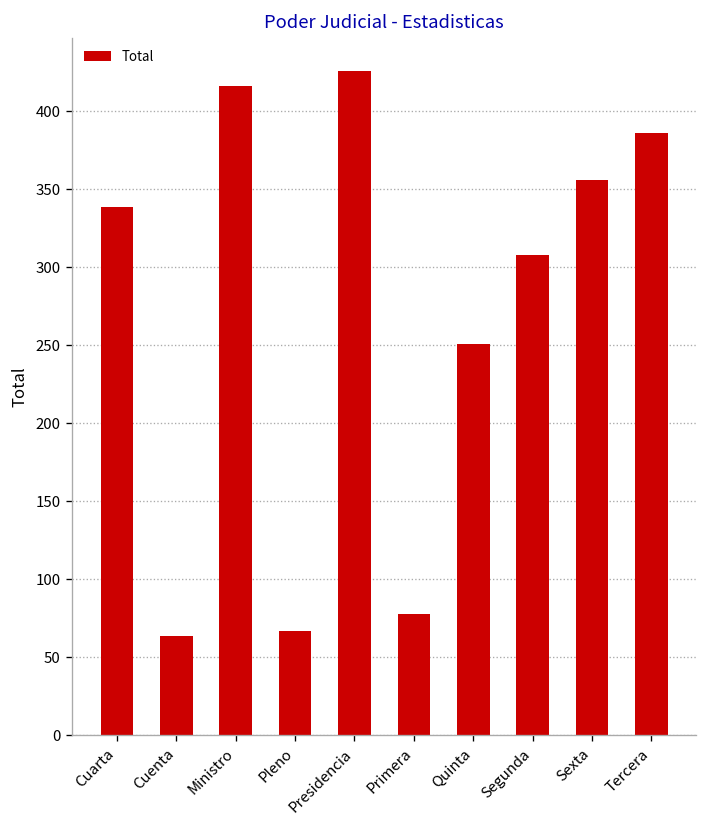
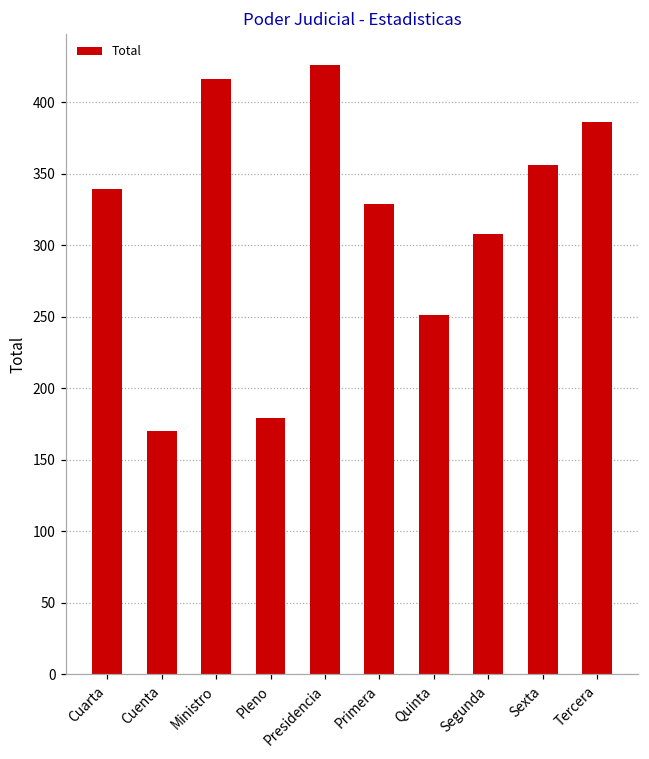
  {
    "Cuarta": 339,
-   "Cuenta": 64,
+   "Cuenta": 170,
    "Ministro": 416,
-   "Pleno": 67,
+   "Pleno": 179,
    "Presidencia": 426,
-   "Primera": 78,
+   "Primera": 329,
    "Quinta": 251,
    "Segunda": 308,
    "Sexta": 356,
    "Tercera": 386
  }
